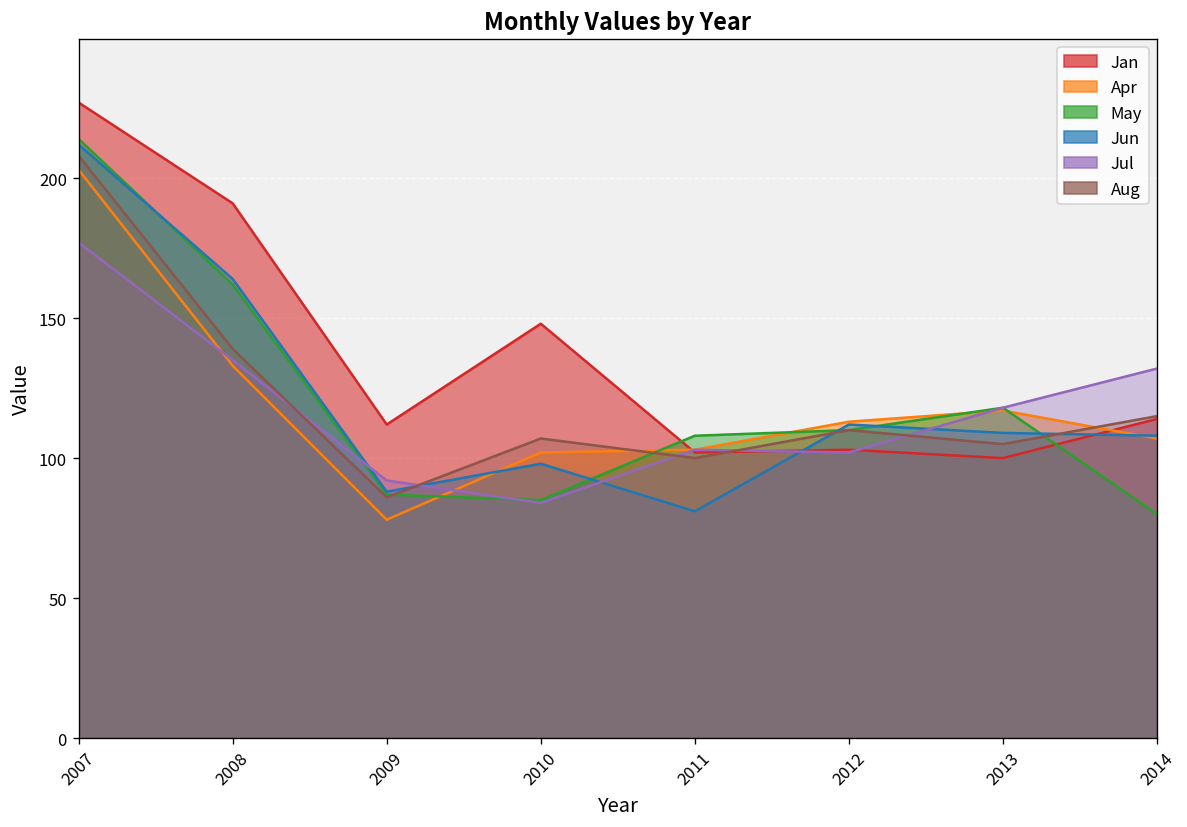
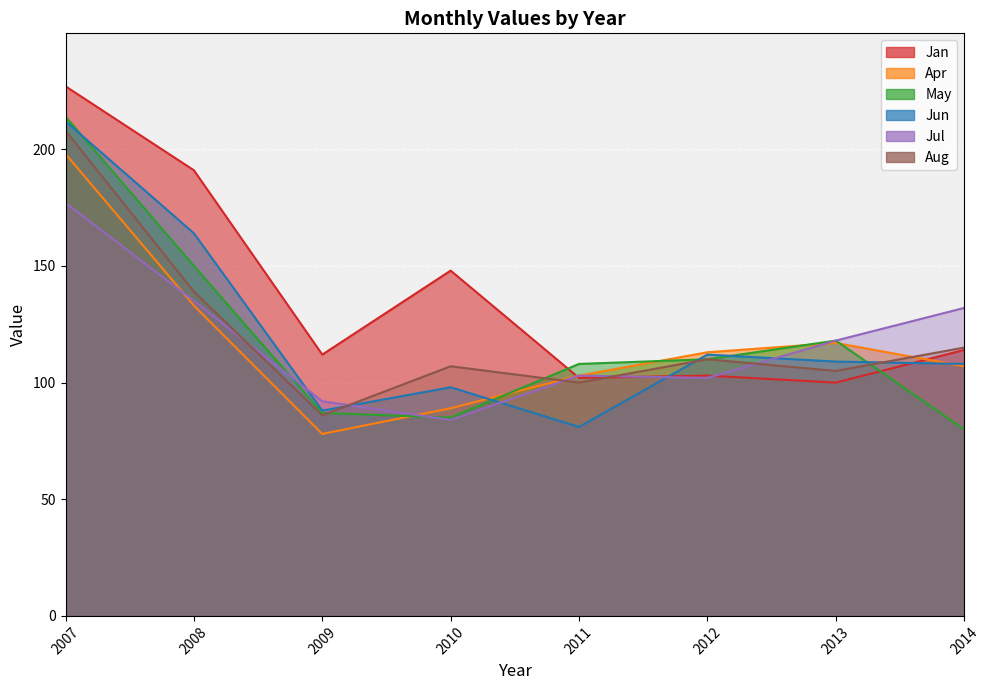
  {
    "Jan": {
      "2007": 227,
      "2008": 191,
      "2009": 112,
      "2010": 148,
      "2013": 100
    },
    "Apr": {
-     "2007": 203,
+     "2007": 198,
      "2008": 133,
      "2009": 78,
-     "2010": 102
+     "2010": 89
    },
    "May": {
      "2007": 214,
-     "2008": 162,
+     "2008": 150,
      "2011": 108,
      "2014": 80
    },
    "Jun": {
      "2007": 212,
      "2008": 164,
      "2010": 98,
      "2011": 81,
      "2013": 109
    }
  }
